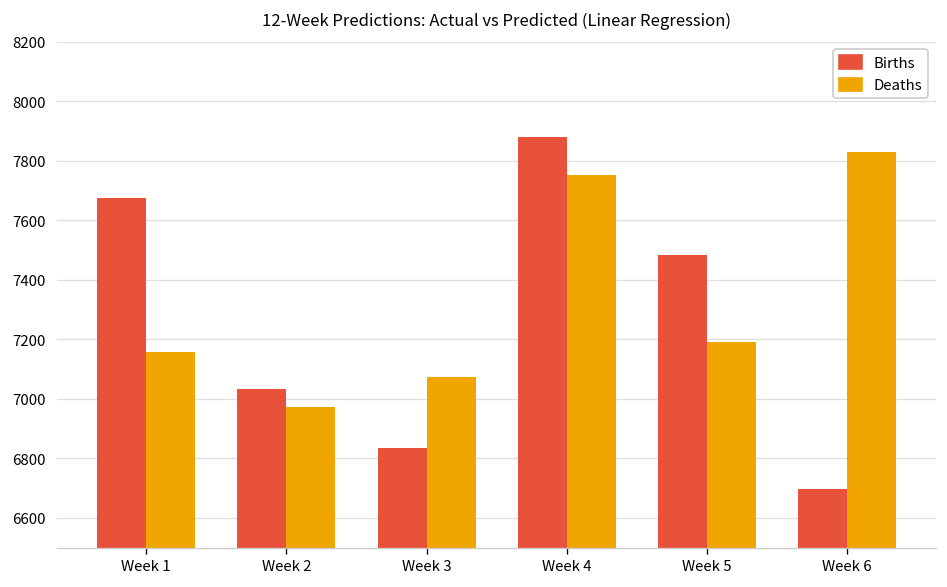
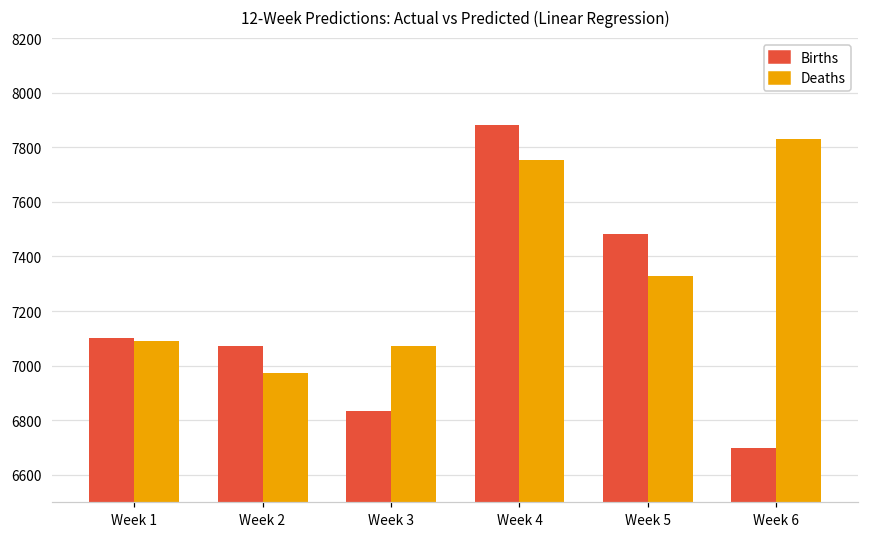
  {
    "Births": {
-     "Week 1": 7680,
-     "Week 2": 7030,
+     "Week 1": 7100,
+     "Week 2": 7070,
      "Week 3": 6840,
      "Week 4": 7880,
      "Week 5": 7480,
      "Week 6": 6700
    },
    "Deaths": {
-     "Week 1": 7160,
+     "Week 1": 7090,
      "Week 2": 6970,
      "Week 3": 7070,
      "Week 4": 7750,
-     "Week 5": 7190,
+     "Week 5": 7330,
      "Week 6": 7830
    }
  }
